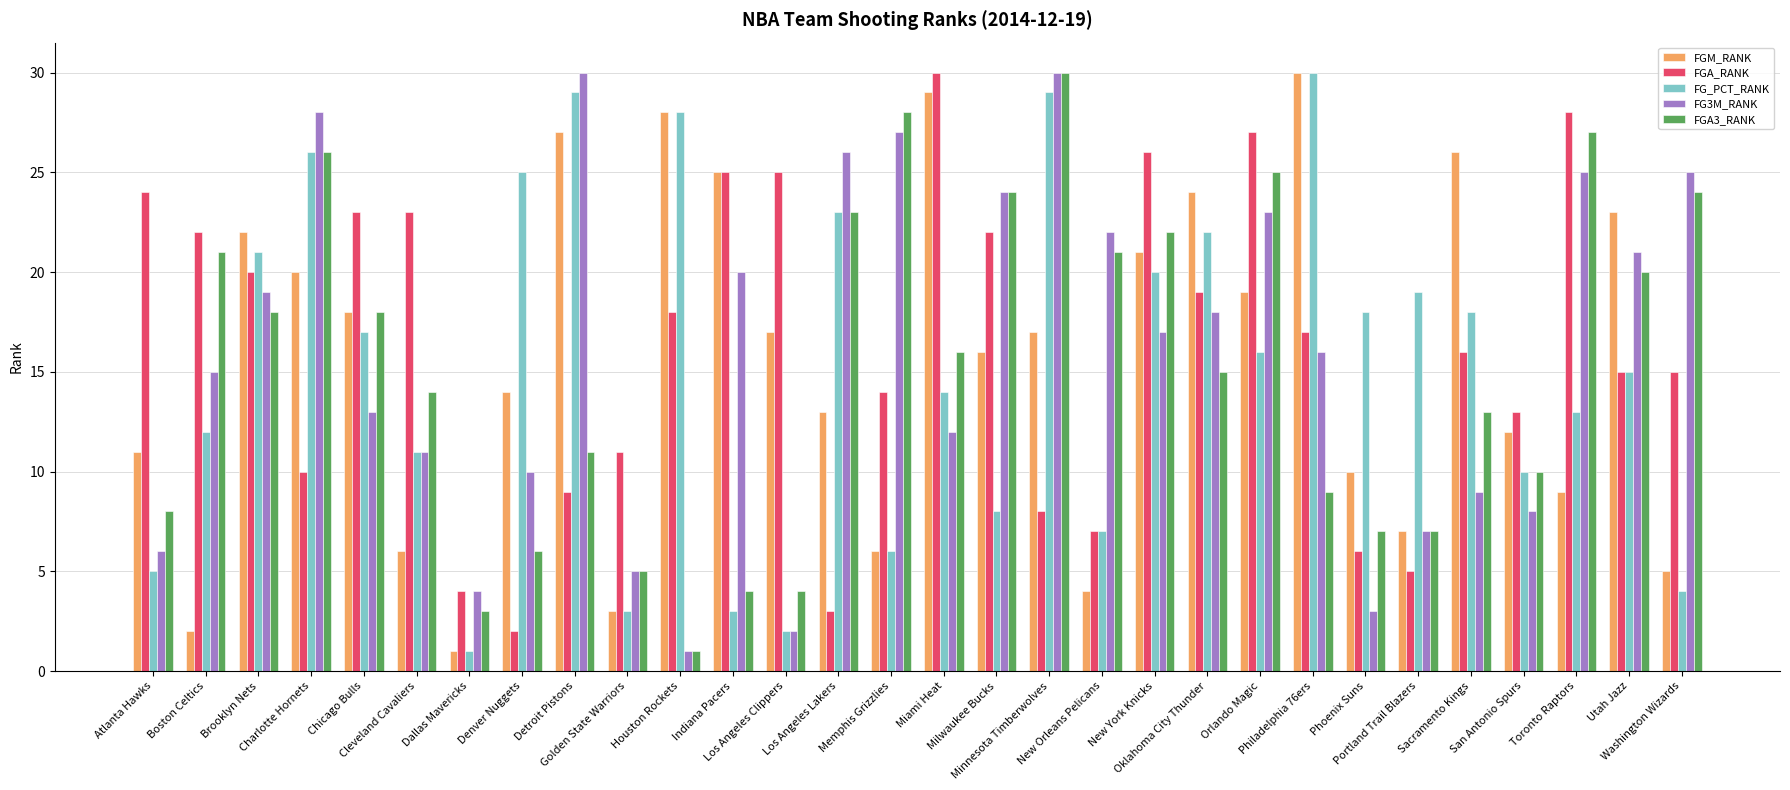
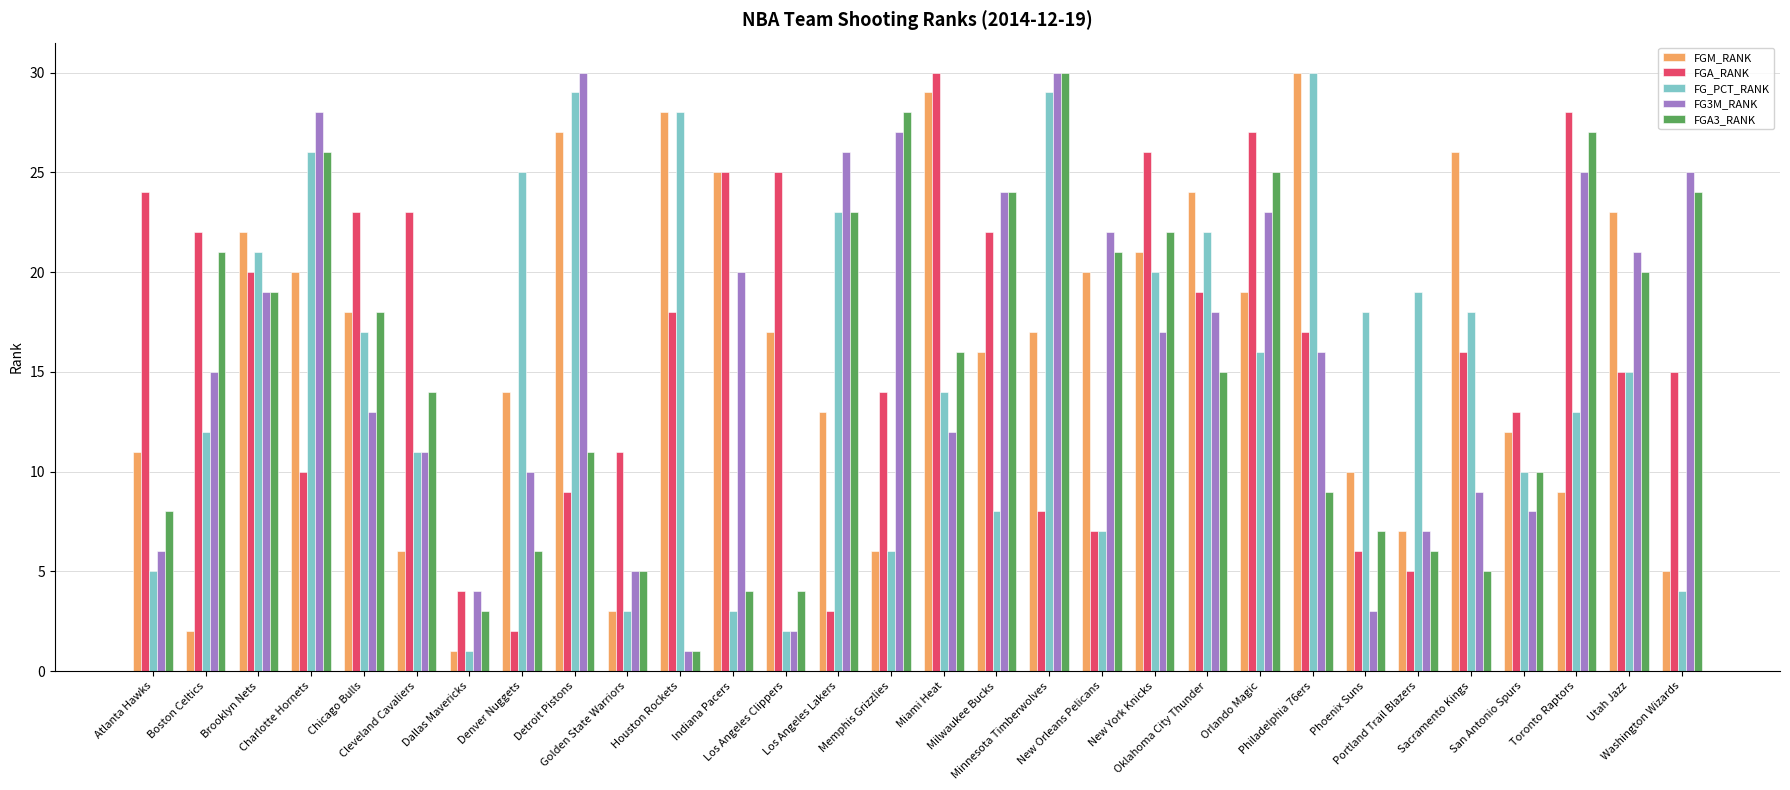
  {
    "FGM_RANK": {
      "Atlanta Hawks": 11,
      "Boston Celtics": 2,
      "Brooklyn Nets": 22,
      "Charlotte Hornets": 20,
      "Chicago Bulls": 18,
      "Cleveland Cavaliers": 6,
      "Dallas Mavericks": 1,
      "Denver Nuggets": 14,
      "Detroit Pistons": 27,
      "Golden State Warriors": 3,
      "Houston Rockets": 28,
      "Indiana Pacers": 25,
      "Los Angeles Clippers": 17,
      "Los Angeles Lakers": 13,
      "Memphis Grizzlies": 6,
      "Miami Heat": 29,
      "Milwaukee Bucks": 16,
      "Minnesota Timberwolves": 17,
-     "New Orleans Pelicans": 4,
+     "New Orleans Pelicans": 20,
      "New York Knicks": 21,
      "Oklahoma City Thunder": 24,
      "Orlando Magic": 19,
      "Philadelphia 76ers": 30,
      "Phoenix Suns": 10,
      "Portland Trail Blazers": 7,
      "Sacramento Kings": 26,
      "San Antonio Spurs": 12,
      "Toronto Raptors": 9,
      "Utah Jazz": 23,
      "Washington Wizards": 5
    },
    "FGA_RANK": {
      "Atlanta Hawks": 24,
      "Boston Celtics": 22,
      "Brooklyn Nets": 20,
      "Charlotte Hornets": 10,
      "Chicago Bulls": 23,
      "Cleveland Cavaliers": 23,
      "Dallas Mavericks": 4,
      "Denver Nuggets": 2,
      "Detroit Pistons": 9,
      "Golden State Warriors": 11,
      "Houston Rockets": 18,
      "Indiana Pacers": 25,
      "Los Angeles Clippers": 25,
      "Los Angeles Lakers": 3,
      "Memphis Grizzlies": 14,
      "Miami Heat": 30,
      "Milwaukee Bucks": 22,
      "Minnesota Timberwolves": 8,
      "New Orleans Pelicans": 7,
      "New York Knicks": 26,
      "Oklahoma City Thunder": 19,
      "Orlando Magic": 27,
      "Philadelphia 76ers": 17,
      "Phoenix Suns": 6,
      "Portland Trail Blazers": 5,
      "Sacramento Kings": 16,
      "San Antonio Spurs": 13,
      "Toronto Raptors": 28,
      "Utah Jazz": 15,
      "Washington Wizards": 15
    },
    "FG_PCT_RANK": {
      "Atlanta Hawks": 5,
      "Boston Celtics": 12,
      "Brooklyn Nets": 21,
      "Charlotte Hornets": 26,
      "Chicago Bulls": 17,
      "Cleveland Cavaliers": 11,
      "Dallas Mavericks": 1,
      "Denver Nuggets": 25,
      "Detroit Pistons": 29,
      "Golden State Warriors": 3,
      "Houston Rockets": 28,
      "Indiana Pacers": 3,
      "Los Angeles Clippers": 2,
      "Los Angeles Lakers": 23,
      "Memphis Grizzlies": 6,
      "Miami Heat": 14,
      "Milwaukee Bucks": 8,
      "Minnesota Timberwolves": 29,
      "New Orleans Pelicans": 7,
      "New York Knicks": 20,
      "Oklahoma City Thunder": 22,
      "Orlando Magic": 16,
      "Philadelphia 76ers": 30,
      "Phoenix Suns": 18,
      "Portland Trail Blazers": 19,
      "Sacramento Kings": 18,
      "San Antonio Spurs": 10,
      "Toronto Raptors": 13,
      "Utah Jazz": 15,
      "Washington Wizards": 4
    },
    "FG3M_RANK": {
      "Atlanta Hawks": 6,
      "Boston Celtics": 15,
      "Brooklyn Nets": 19,
      "Charlotte Hornets": 28,
      "Chicago Bulls": 13,
      "Cleveland Cavaliers": 11,
      "Dallas Mavericks": 4,
      "Denver Nuggets": 10,
      "Detroit Pistons": 30,
      "Golden State Warriors": 5,
      "Houston Rockets": 1,
      "Indiana Pacers": 20,
      "Los Angeles Clippers": 2,
      "Los Angeles Lakers": 26,
      "Memphis Grizzlies": 27,
      "Miami Heat": 12,
      "Milwaukee Bucks": 24,
      "Minnesota Timberwolves": 30,
      "New Orleans Pelicans": 22,
      "New York Knicks": 17,
      "Oklahoma City Thunder": 18,
      "Orlando Magic": 23,
      "Philadelphia 76ers": 16,
      "Phoenix Suns": 3,
      "Portland Trail Blazers": 7,
      "Sacramento Kings": 9,
      "San Antonio Spurs": 8,
      "Toronto Raptors": 25,
      "Utah Jazz": 21,
      "Washington Wizards": 25
    },
    "FGA3_RANK": {
      "Atlanta Hawks": 8,
      "Boston Celtics": 21,
-     "Brooklyn Nets": 18,
+     "Brooklyn Nets": 19,
      "Charlotte Hornets": 26,
      "Chicago Bulls": 18,
      "Cleveland Cavaliers": 14,
      "Dallas Mavericks": 3,
      "Denver Nuggets": 6,
      "Detroit Pistons": 11,
      "Golden State Warriors": 5,
      "Houston Rockets": 1,
      "Indiana Pacers": 4,
      "Los Angeles Clippers": 4,
      "Los Angeles Lakers": 23,
      "Memphis Grizzlies": 28,
      "Miami Heat": 16,
      "Milwaukee Bucks": 24,
      "Minnesota Timberwolves": 30,
      "New Orleans Pelicans": 21,
      "New York Knicks": 22,
      "Oklahoma City Thunder": 15,
      "Orlando Magic": 25,
      "Philadelphia 76ers": 9,
      "Phoenix Suns": 7,
-     "Portland Trail Blazers": 7,
-     "Sacramento Kings": 13,
+     "Portland Trail Blazers": 6,
+     "Sacramento Kings": 5,
      "San Antonio Spurs": 10,
      "Toronto Raptors": 27,
      "Utah Jazz": 20,
      "Washington Wizards": 24
    }
  }
